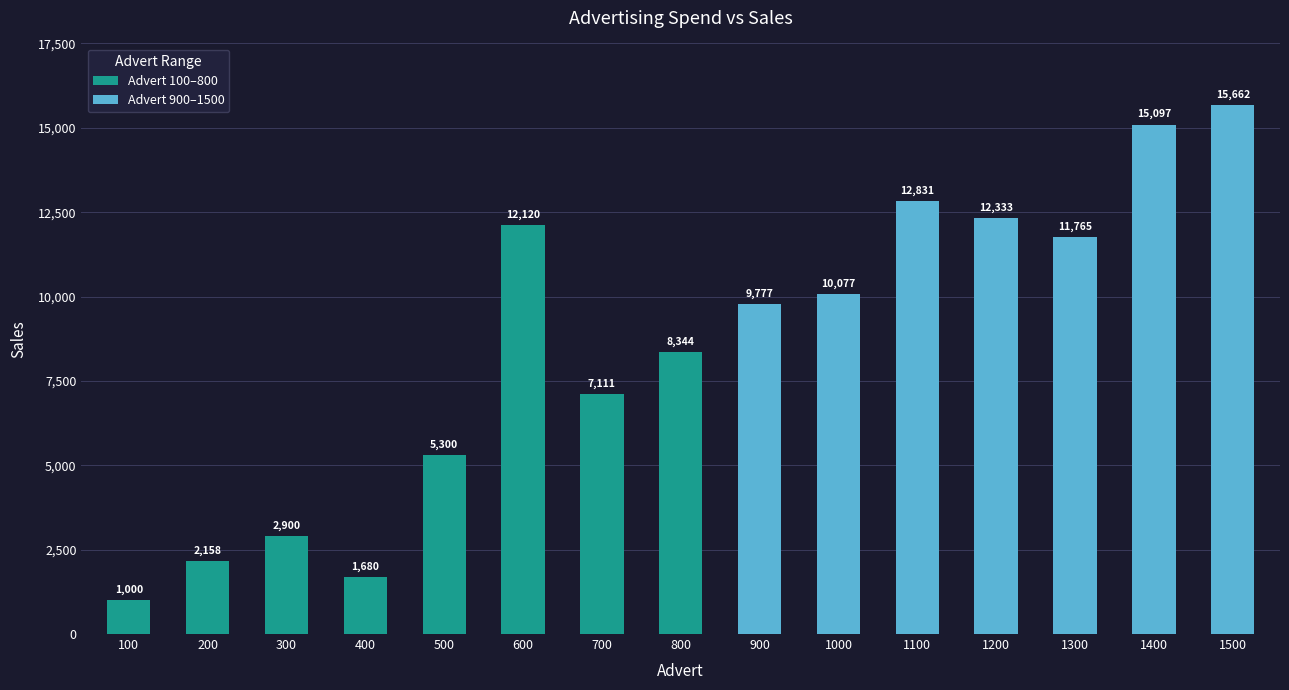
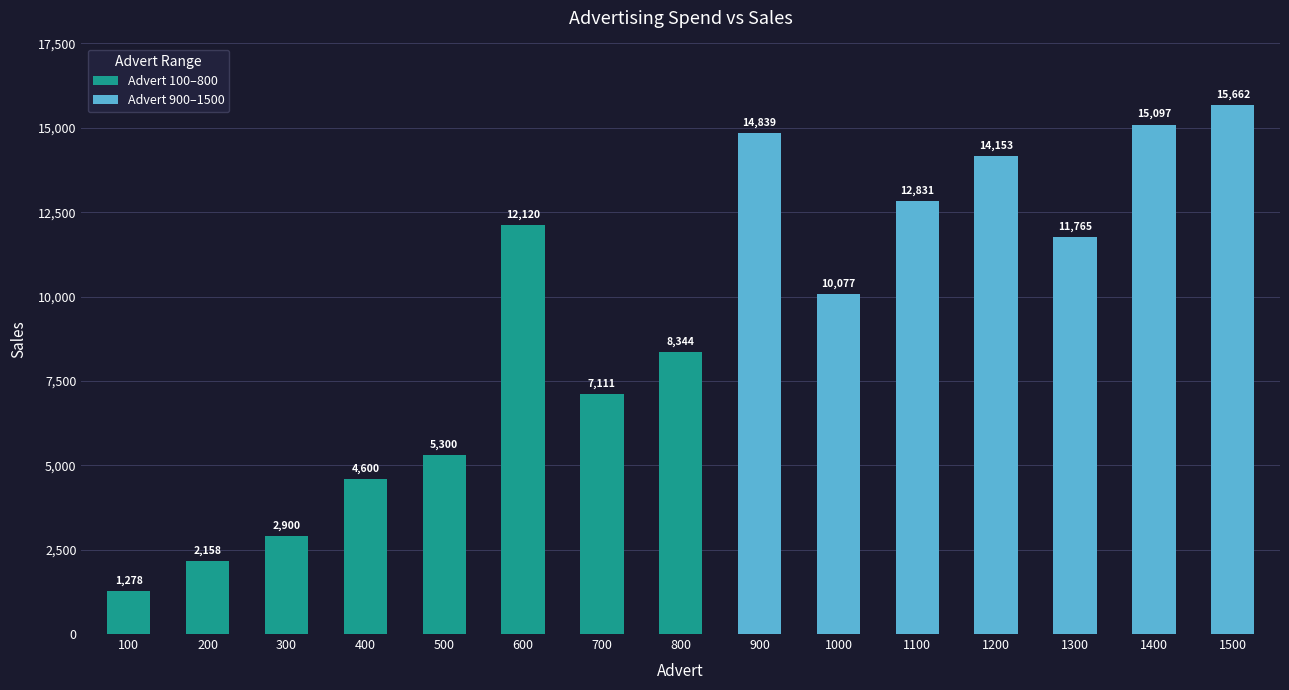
  {
-   "100": "1,000",
+   "100": "1,278",
    "200": "2,158",
    "300": "2,900",
-   "400": "1,680",
+   "400": "4,600",
    "500": "5,300",
    "600": "12,120",
    "700": "7,111",
    "800": "8,344",
-   "900": "9,777",
+   "900": "14,839",
    "1000": "10,077",
    "1100": "12,831",
-   "1200": "12,333",
+   "1200": "14,153",
    "1300": "11,765",
    "1400": "15,097",
    "1500": "15,662"
  }
